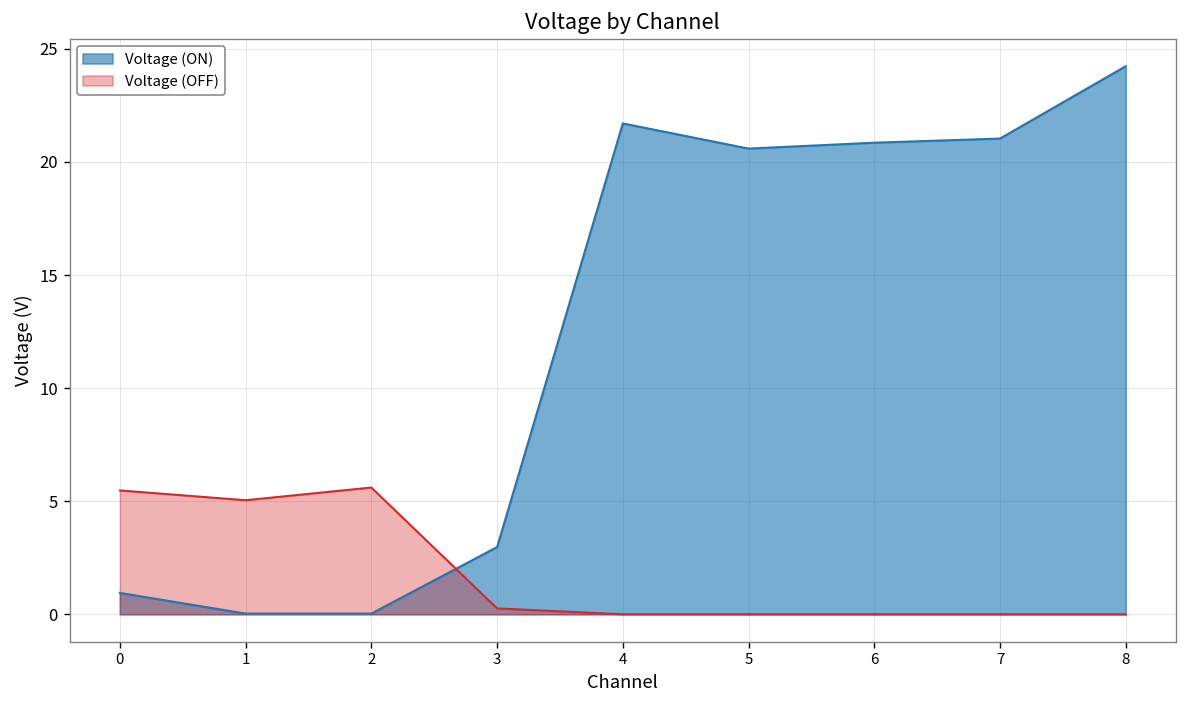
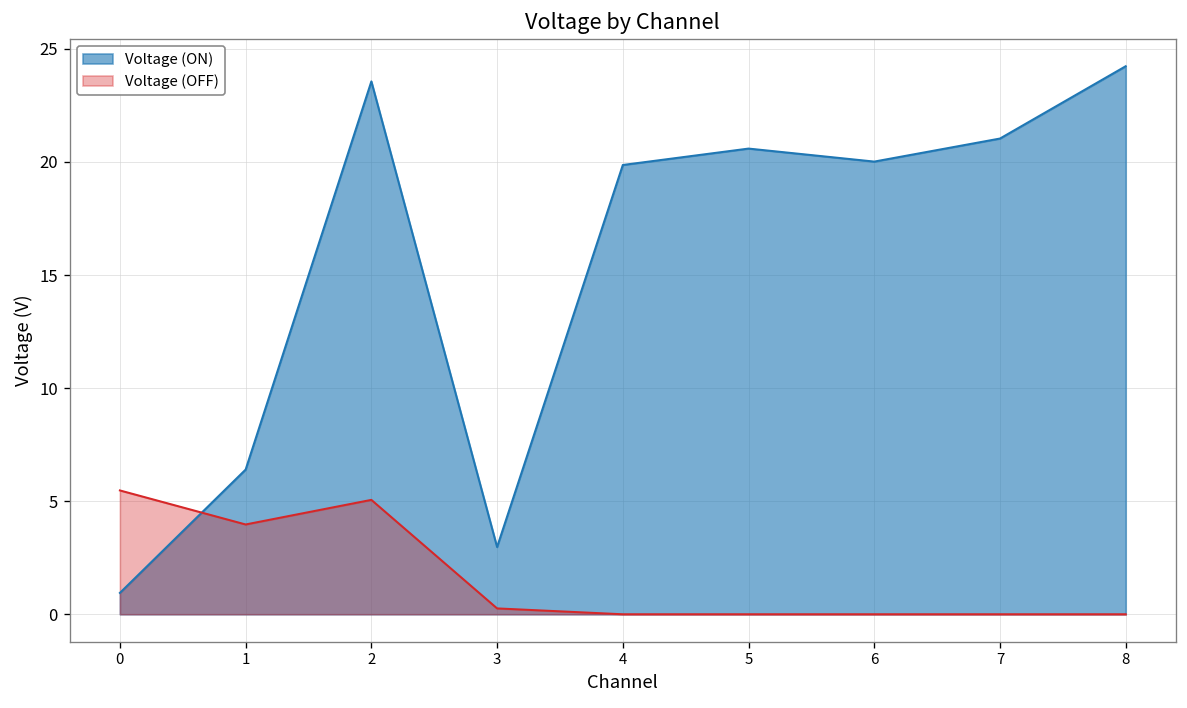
  {
    "Voltage (ON)": {
      "0": 0.9,
-     "1": 0.0,
-     "2": 0.0,
+     "1": 6.4,
+     "2": 23.6,
      "3": 3.0,
-     "4": 21.7,
+     "4": 19.9,
      "5": 20.6,
-     "6": 20.9,
+     "6": 20.0,
      "7": 21.0,
      "8": 24.2
    },
    "Voltage (OFF)": {
      "0": 5.5,
-     "1": 5.0,
-     "2": 5.6,
+     "1": 4.0,
+     "2": 5.1,
      "3": 0.3,
      "4": 0.0,
      "5": 0.0,
      "6": 0.0,
      "7": 0.0,
      "8": 0.0
    }
  }
